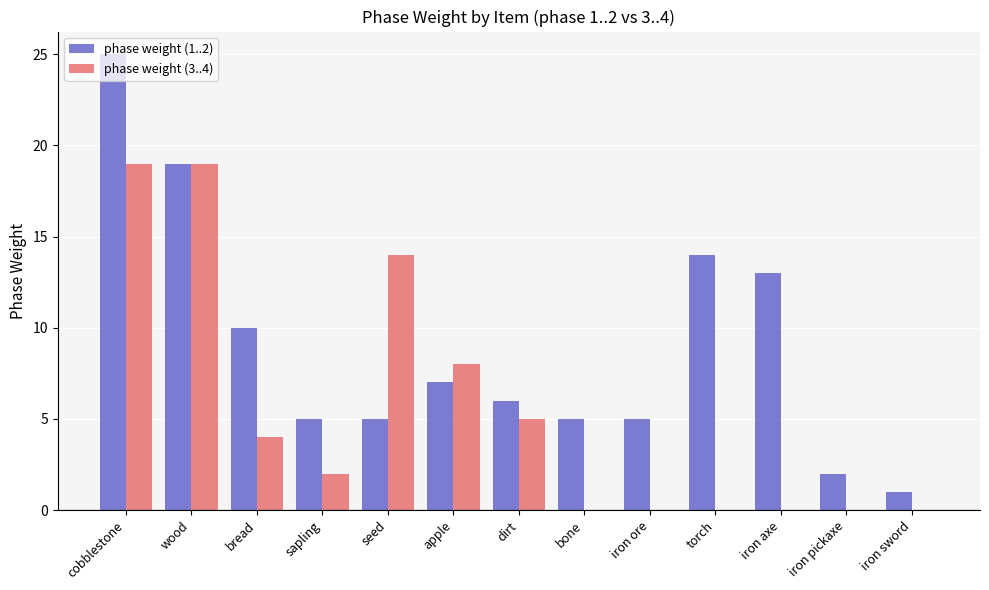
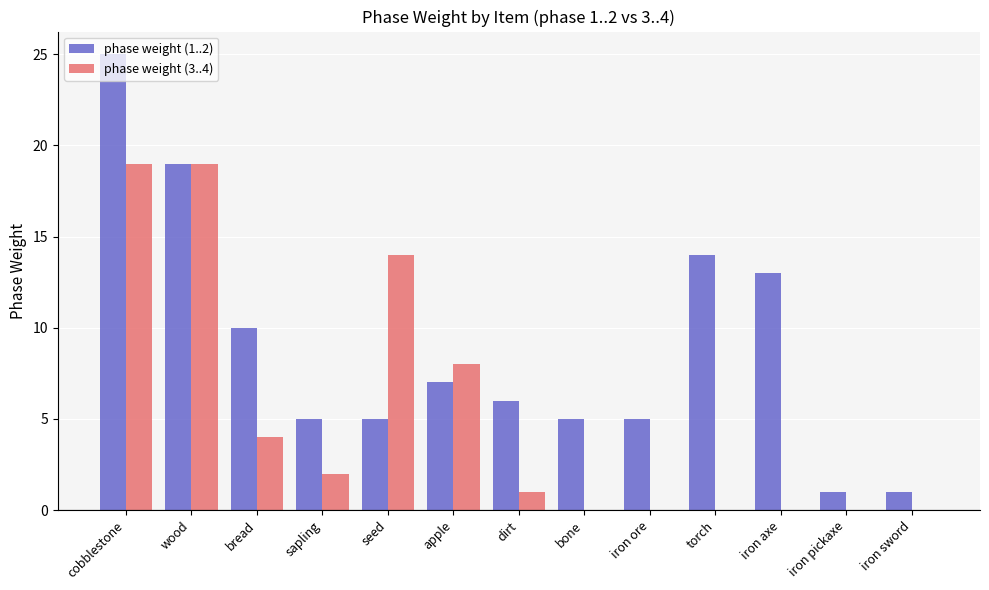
  {
    "phase weight (1..2)": {
      "wood": 19,
      "bread": 10,
      "sapling": 5,
      "seed": 5,
      "apple": 7,
      "dirt": 6,
      "bone": 5,
      "iron ore": 5,
      "torch": 14,
      "iron axe": 13,
-     "iron pickaxe": 2,
+     "iron pickaxe": 1,
      "iron sword": 1
    },
    "phase weight (3..4)": {
      "cobblestone": 19,
      "wood": 19,
      "bread": 4,
      "sapling": 2,
      "seed": 14,
      "apple": 8,
-     "dirt": 5,
+     "dirt": 1,
      "bone": 0,
      "iron ore": 0,
      "torch": 0,
      "iron axe": 0,
      "iron pickaxe": 0,
      "iron sword": 0
    }
  }
